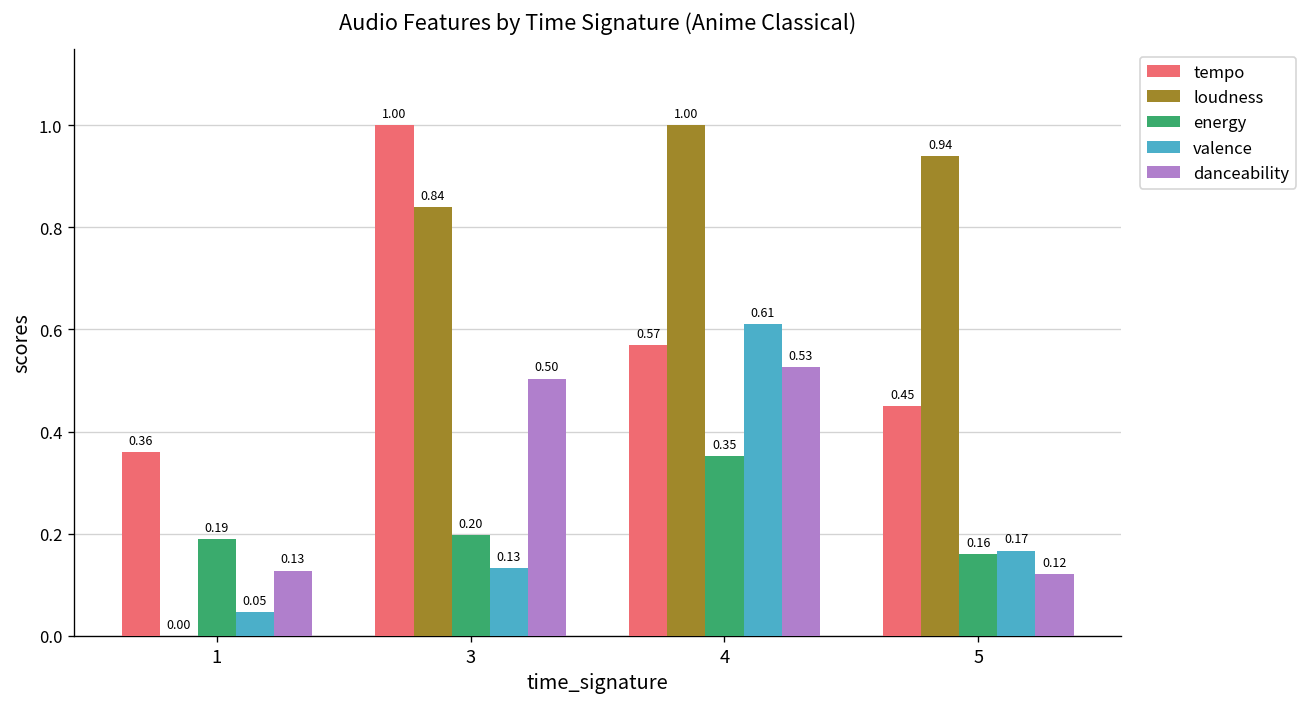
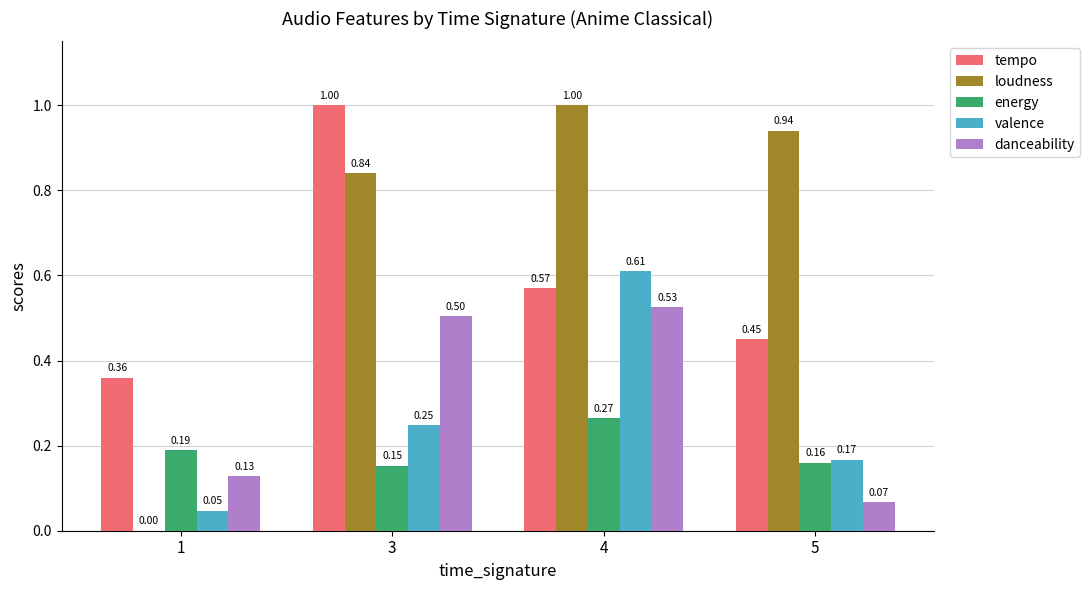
  {
    "tempo": {
      "1": 0.36,
      "3": 1.00,
      "4": 0.57,
      "5": 0.45
    },
    "loudness": {
      "1": 0.00,
      "3": 0.84,
      "4": 1.00,
      "5": 0.94
    },
    "energy": {
      "1": 0.19,
-     "3": 0.20,
-     "4": 0.35,
+     "3": 0.15,
+     "4": 0.27,
      "5": 0.16
    },
    "valence": {
      "1": 0.05,
-     "3": 0.13,
+     "3": 0.25,
      "4": 0.61,
      "5": 0.17
    },
    "danceability": {
      "1": 0.13,
      "3": 0.50,
      "4": 0.53,
-     "5": 0.12
+     "5": 0.07
    }
  }
